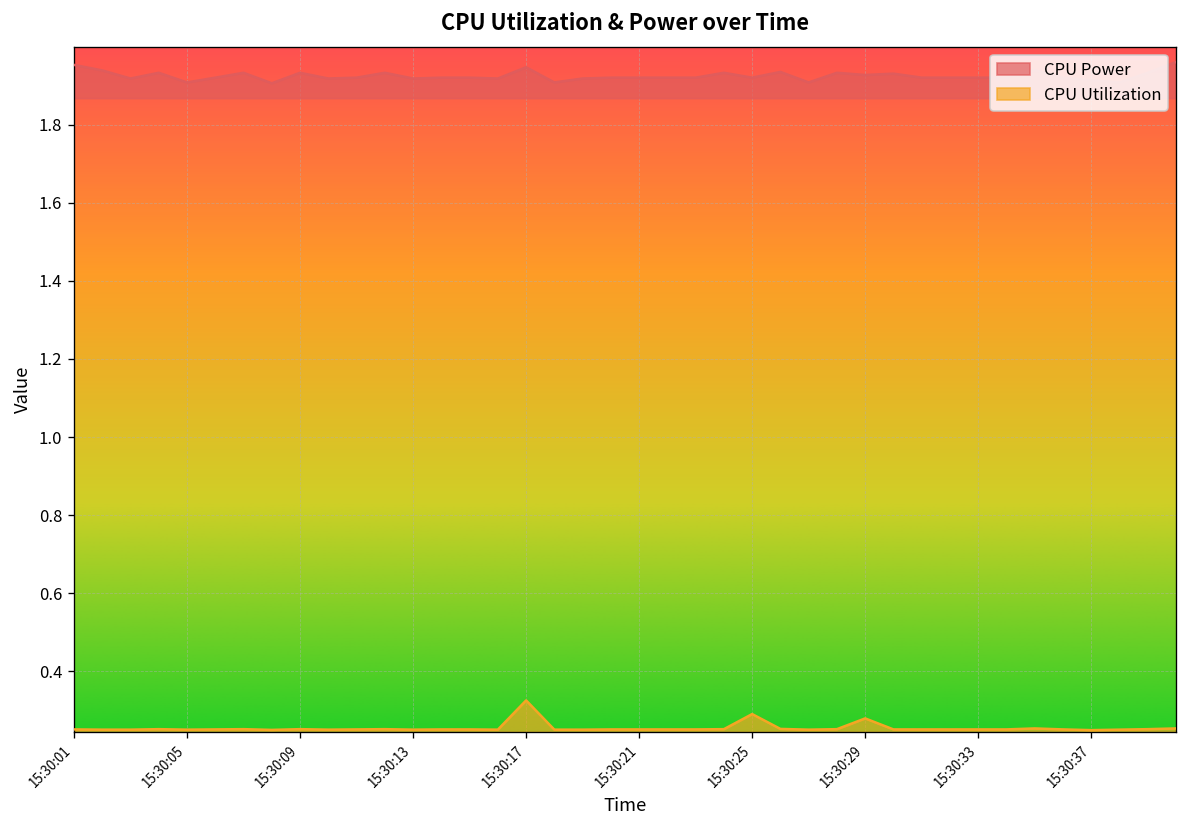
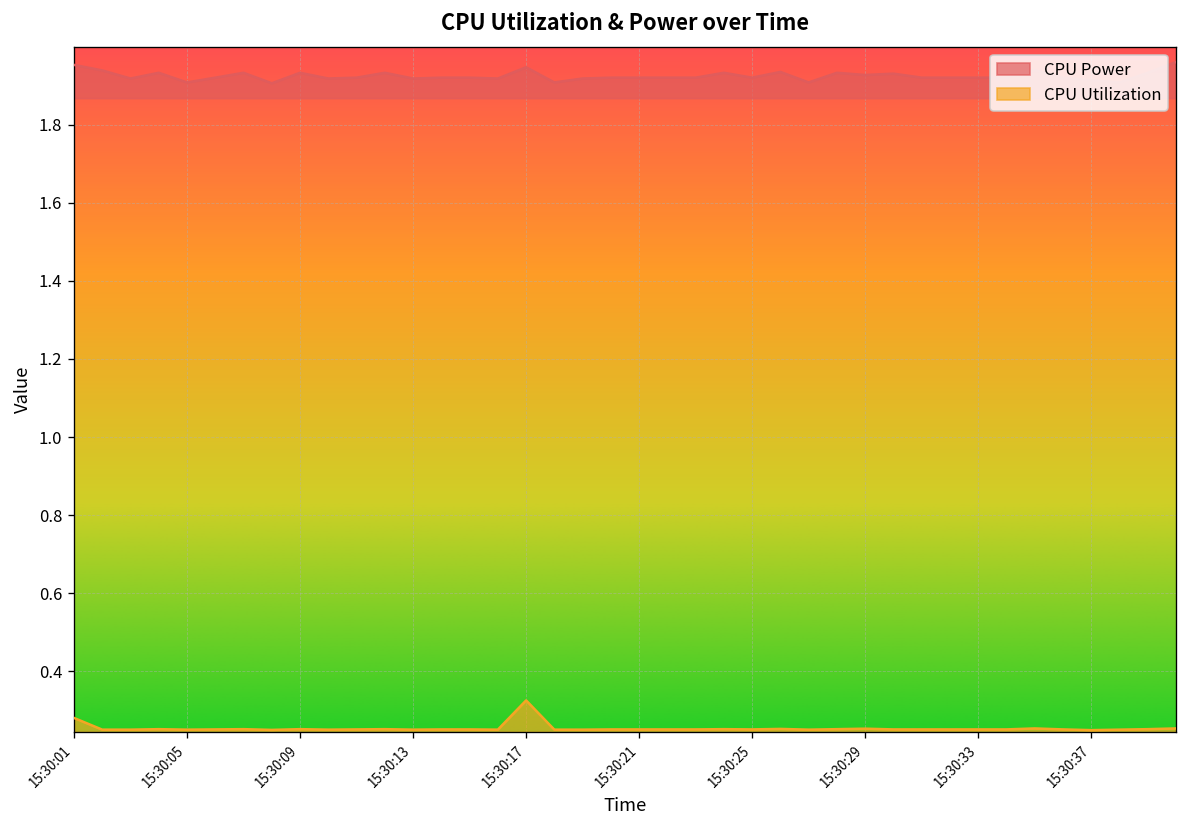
  {
    "CPU Power": {
      "15:30:01": 1.95,
      "15:30:05": 1.91,
      "15:30:09": 1.93,
      "15:30:13": 1.92,
      "15:30:17": 1.95,
      "15:30:21": 1.92,
      "15:30:25": 1.92,
      "15:30:29": 1.93,
      "15:30:33": 1.92
    },
    "CPU Utilization": {
-     "15:30:01": 0.25,
+     "15:30:01": 0.28,
      "15:30:05": 0.25,
      "15:30:09": 0.25,
      "15:30:13": 0.25,
      "15:30:17": 0.33,
      "15:30:21": 0.25,
-     "15:30:25": 0.29,
-     "15:30:29": 0.28,
+     "15:30:25": 0.25,
+     "15:30:29": 0.25,
      "15:30:33": 0.25,
      "15:30:37": 0.25
    }
  }
